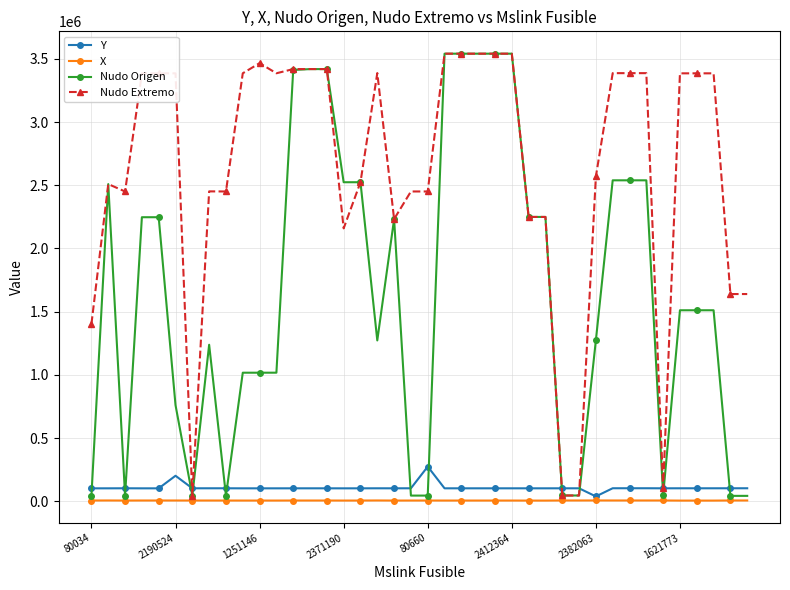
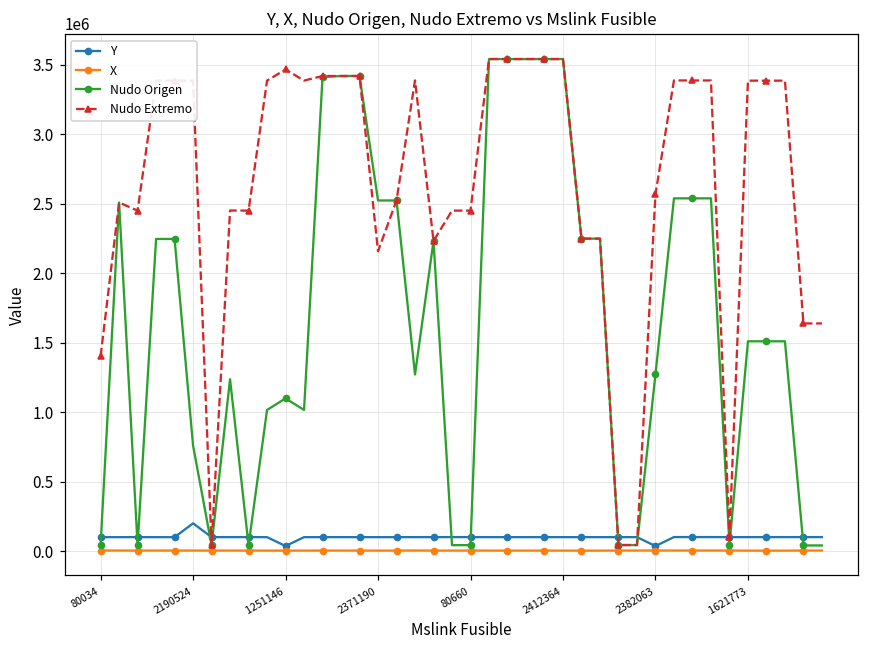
  {
    "Y": {
      "80034": 100000,
      "2190524": 200000,
-     "1251146": 100000,
+     "1251146": 40000,
      "2371190": 100000,
-     "80660": 270000,
+     "80660": 100000,
      "2412364": 100000,
      "2382063": 40000,
      "1621773": 100000
    },
    "X": {
      "80034": 10000,
      "2190524": 10000,
      "1251146": 10000,
      "2371190": 10000,
      "80660": 10000,
      "2412364": 10000,
      "2382063": 10000,
      "1621773": 0
    },
    "Nudo Origen": {
      "80034": 40000,
      "2190524": 760000,
-     "1251146": 1020000,
+     "1251146": 1100000,
      "2371190": 2520000,
      "80660": 40000,
      "2382063": 1270000,
      "1621773": 1510000
    },
    "Nudo Extremo": {
      "80034": 1400000,
      "1251146": 3470000,
      "2371190": 2160000,
      "80660": 2450000,
      "2382063": 2570000,
      "1621773": 3390000
    }
  }
